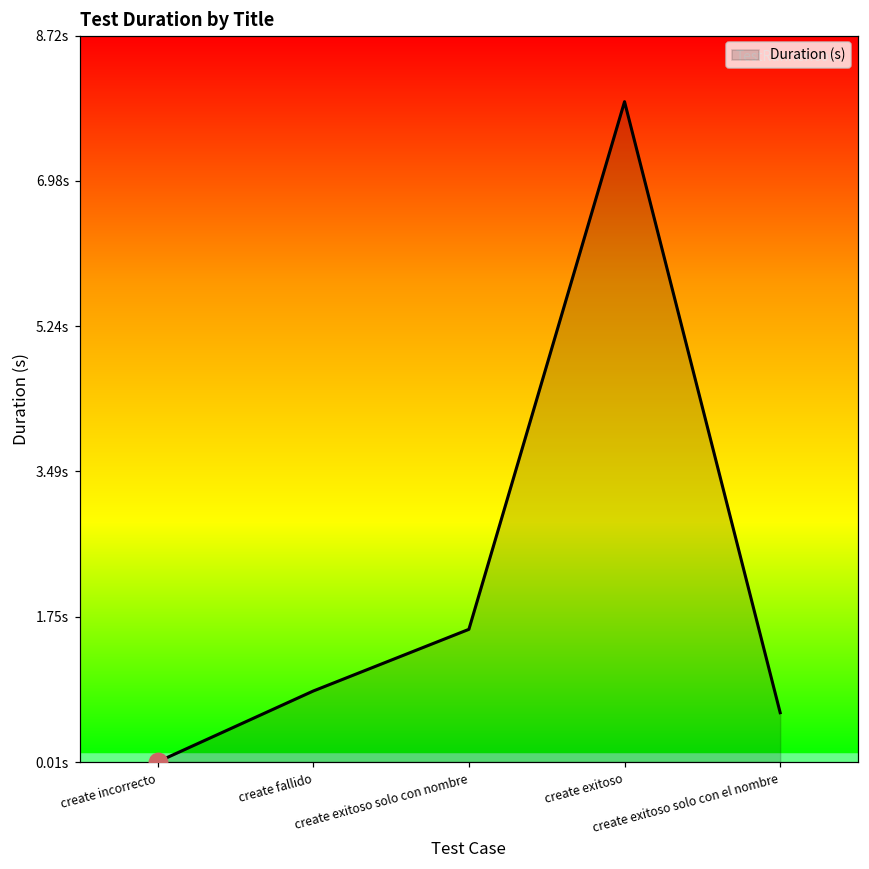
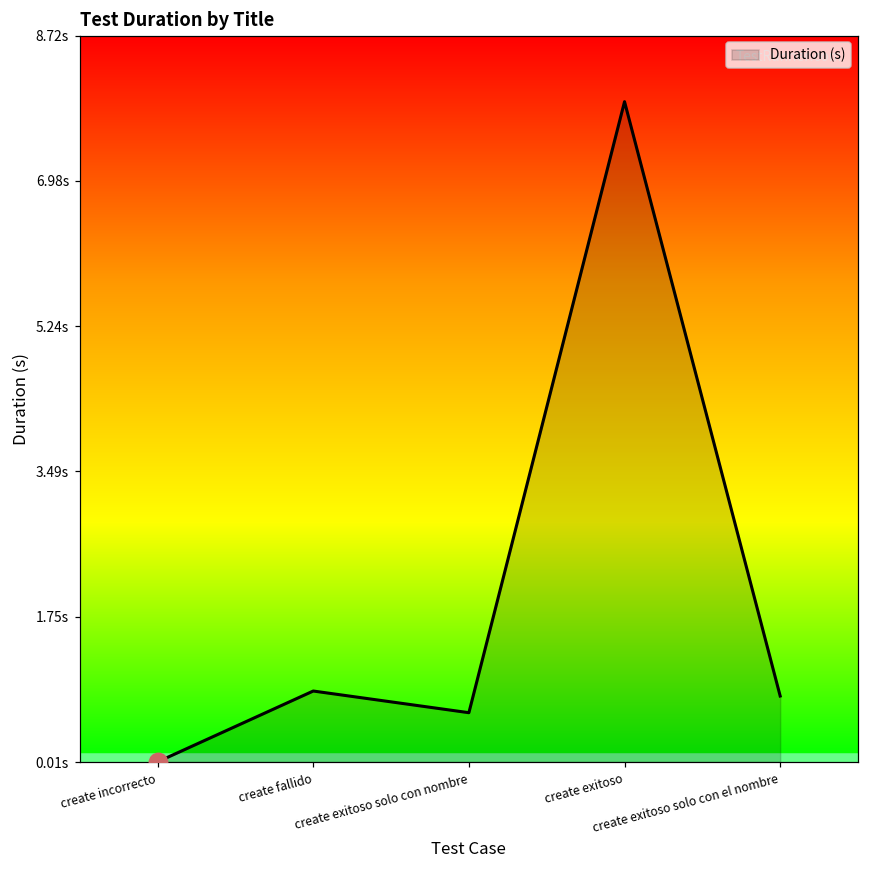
  {
    "Duration (s)": {
      "create fallido": "0.9s",
-     "create exitoso solo con nombre": "1.6s",
+     "create exitoso solo con nombre": "0.6s",
      "create exitoso": "7.9s",
-     "create exitoso solo con el nombre": "0.6s"
+     "create exitoso solo con el nombre": "0.8s"
    }
  }
